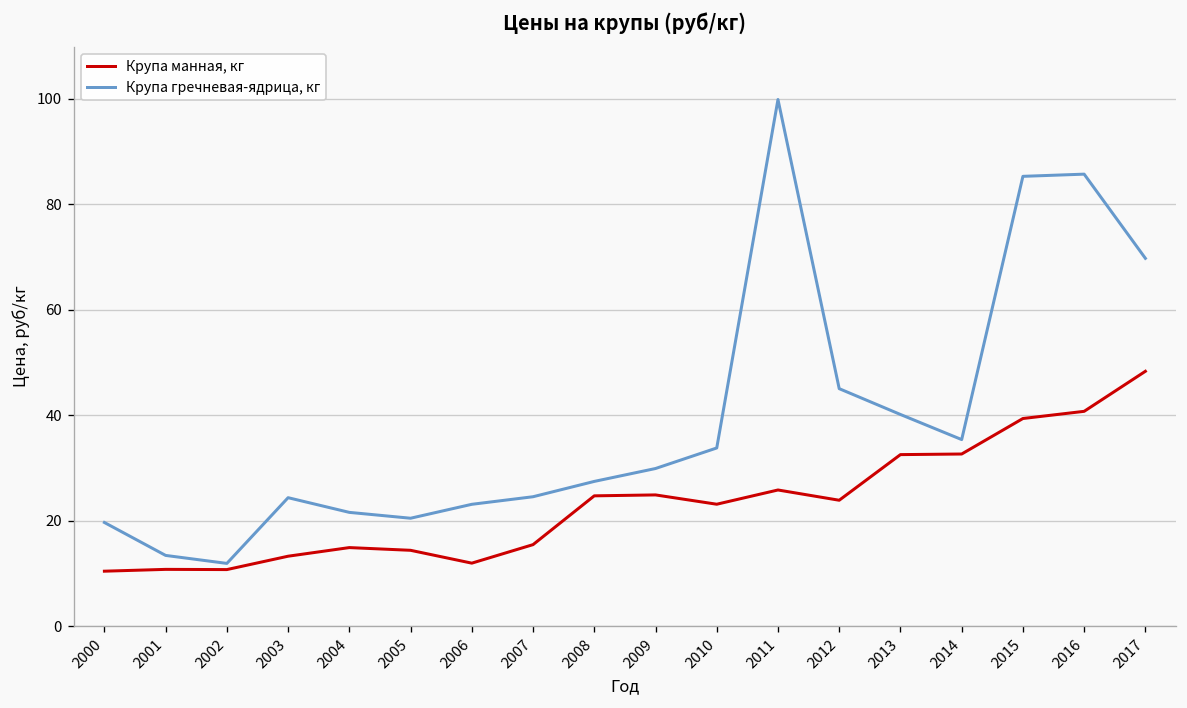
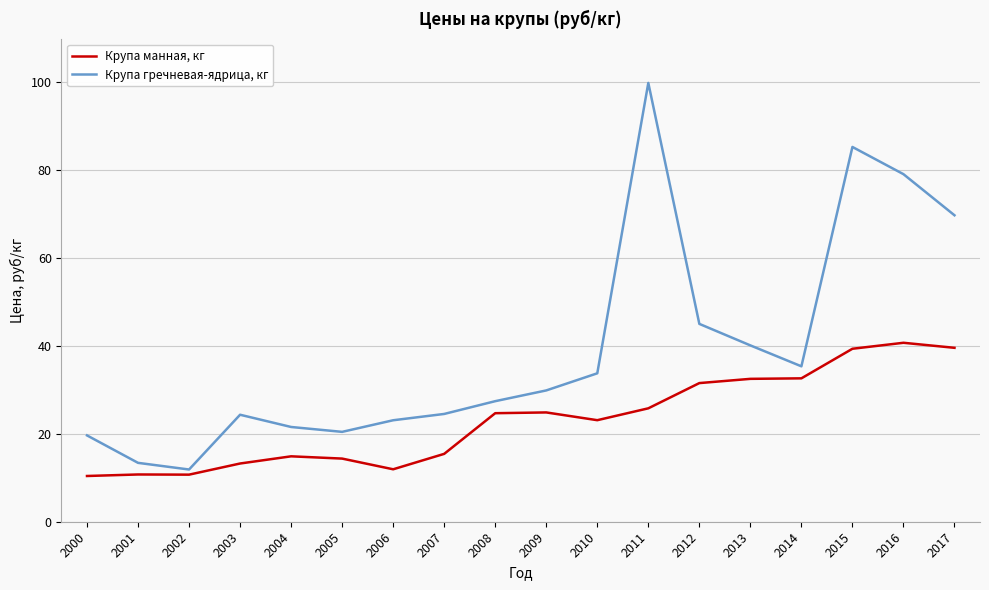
  {
    "Крупа манная, кг": {
      "2000": 10,
      "2001": 11,
      "2002": 11,
      "2003": 13,
      "2004": 15,
      "2005": 14,
      "2006": 12,
      "2007": 15,
      "2008": 25,
      "2009": 25,
      "2010": 23,
      "2011": 26,
-     "2012": 24,
+     "2012": 32,
      "2013": 33,
      "2014": 33,
      "2015": 39,
      "2016": 41,
-     "2017": 48
+     "2017": 40
    },
    "Крупа гречневая-ядрица, кг": {
      "2000": 20,
      "2001": 13,
      "2002": 12,
      "2003": 24,
      "2004": 22,
      "2005": 20,
      "2006": 23,
      "2007": 25,
      "2008": 27,
      "2009": 30,
      "2010": 34,
      "2011": 100,
      "2012": 45,
      "2013": 40,
      "2014": 35,
      "2015": 85,
-     "2016": 86,
+     "2016": 79,
      "2017": 70
    }
  }
